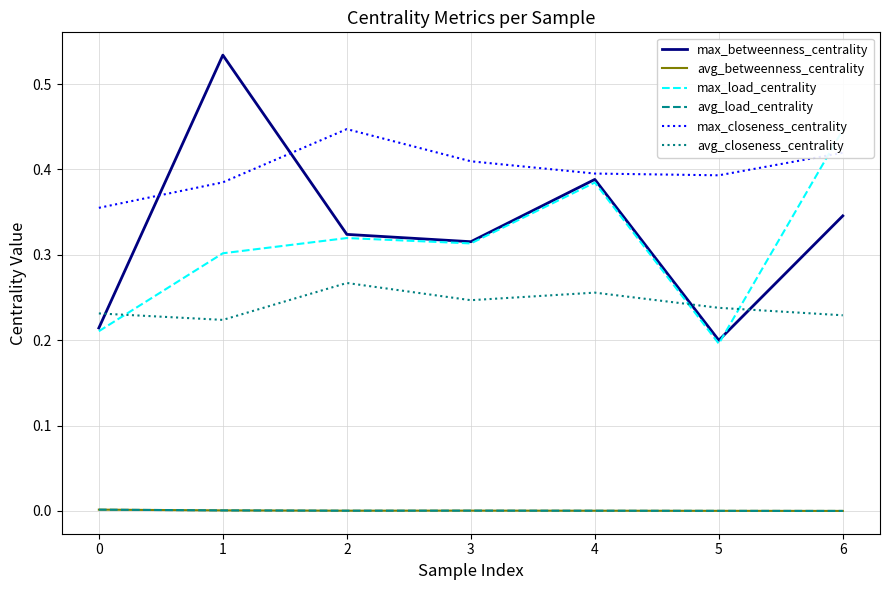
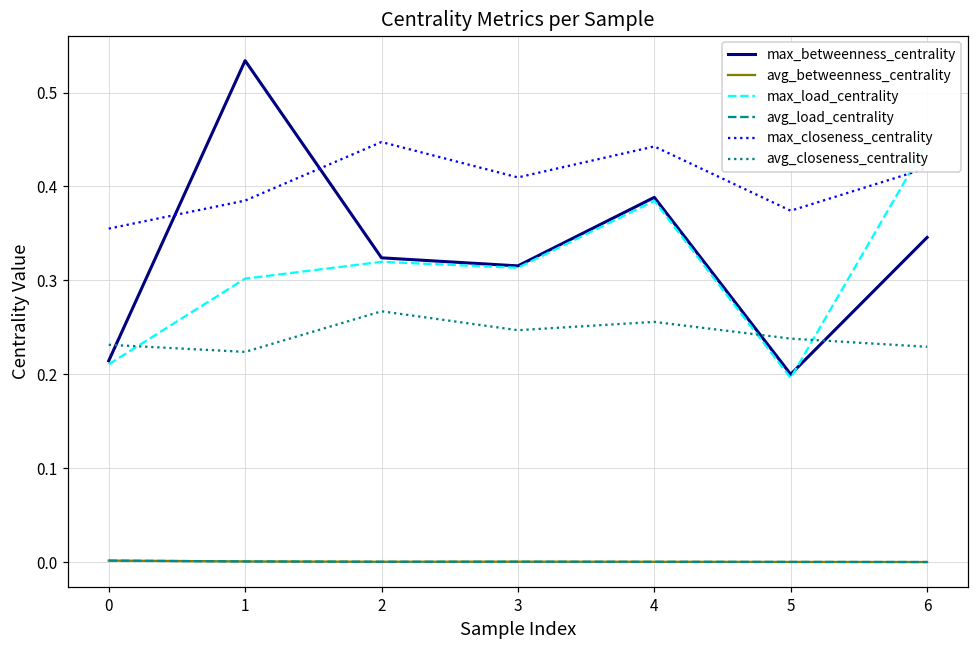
  {
    "max_betweenness_centrality": {
      "0": 0.21,
      "1": 0.53,
      "2": 0.32,
      "4": 0.39,
      "5": 0.20,
      "6": 0.35
    },
    "max_load_centrality": {
      "0": 0.21,
      "1": 0.30,
      "2": 0.32,
      "4": 0.38,
      "5": 0.20
    },
    "max_closeness_centrality": {
      "0": 0.36,
      "1": 0.38,
      "2": 0.45,
      "3": 0.41,
-     "4": 0.40,
-     "5": 0.39
+     "4": 0.44,
+     "5": 0.37
    }
  }
